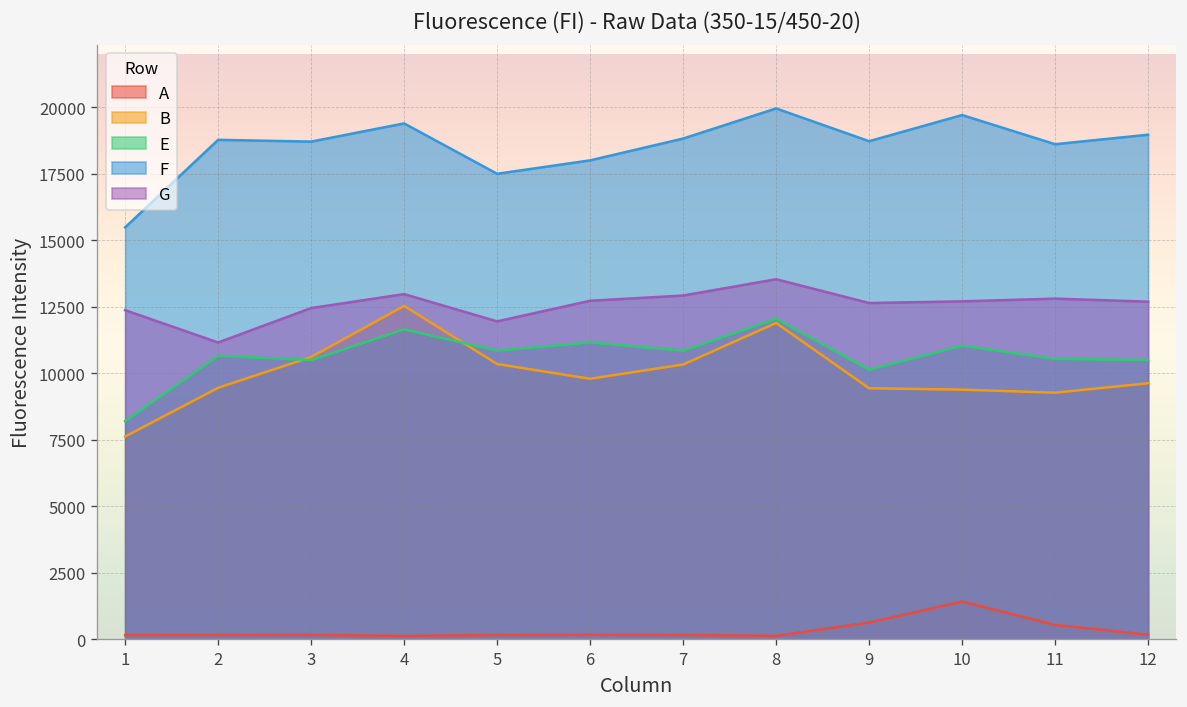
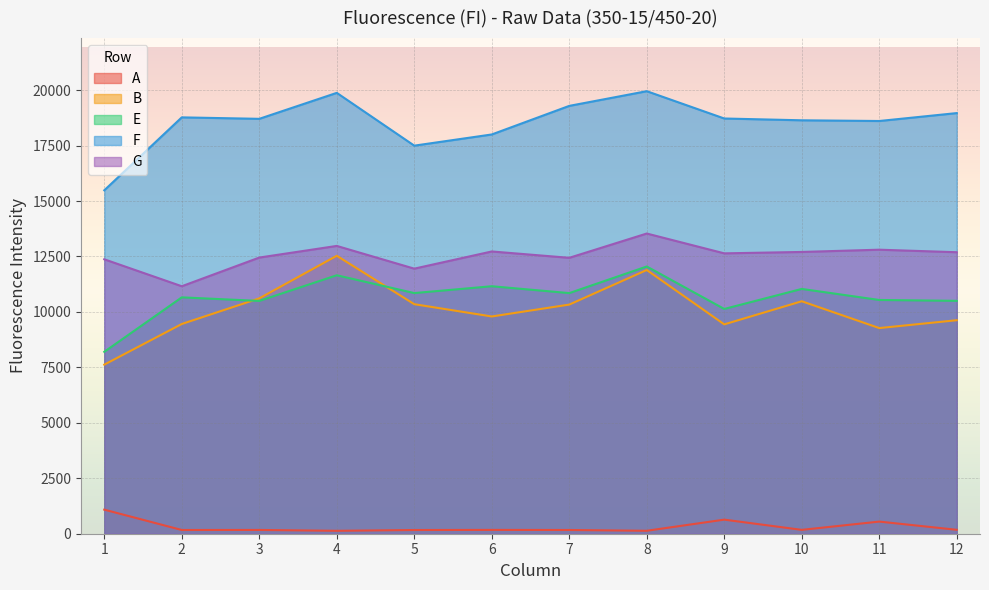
  {
    "A": {
-     "1": 200,
+     "1": 1100,
      "2": 200,
      "3": 200,
      "4": 100,
      "5": 200,
      "6": 200,
      "7": 200,
      "8": 100,
      "9": 600,
-     "10": 1400,
+     "10": 200,
      "11": 500,
      "12": 200
    },
    "B": {
      "1": 7600,
      "2": 9500,
      "4": 12500,
      "5": 10300,
      "6": 9800,
      "7": 10300,
      "8": 11900,
      "9": 9400,
-     "10": 9400,
+     "10": 10500,
      "11": 9300,
      "12": 9600
    },
    "E": {
      "1": 8200,
      "2": 10700,
      "4": 11700,
      "5": 10900,
      "6": 11200,
      "7": 10800,
      "8": 12000,
      "9": 10100,
      "10": 11000,
      "11": 10500,
      "12": 10500
    },
    "F": {
      "1": 15500,
      "2": 18800,
      "3": 18700,
-     "4": 19400,
+     "4": 19900,
      "5": 17500,
      "6": 18000,
-     "7": 18800,
+     "7": 19300,
      "8": 20000,
      "9": 18700,
-     "10": 19700,
+     "10": 18600,
      "11": 18600,
      "12": 19000
    },
    "G": {
      "1": 12400,
      "2": 11200,
      "3": 12500,
      "4": 13000,
      "5": 12000,
      "6": 12700,
-     "7": 12900,
+     "7": 12400,
      "8": 13500,
      "9": 12600,
      "10": 12700,
      "11": 12800,
      "12": 12700
    }
  }
